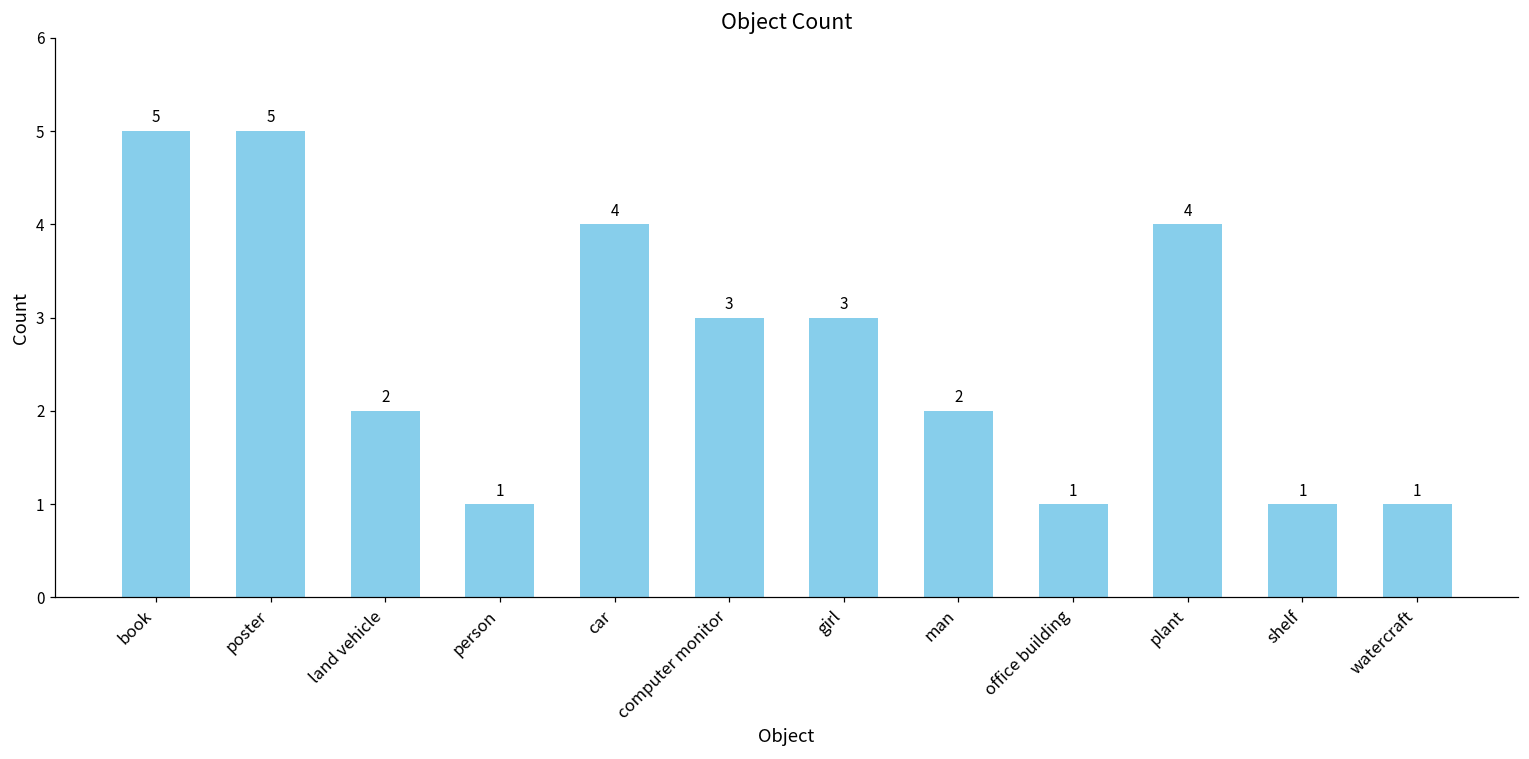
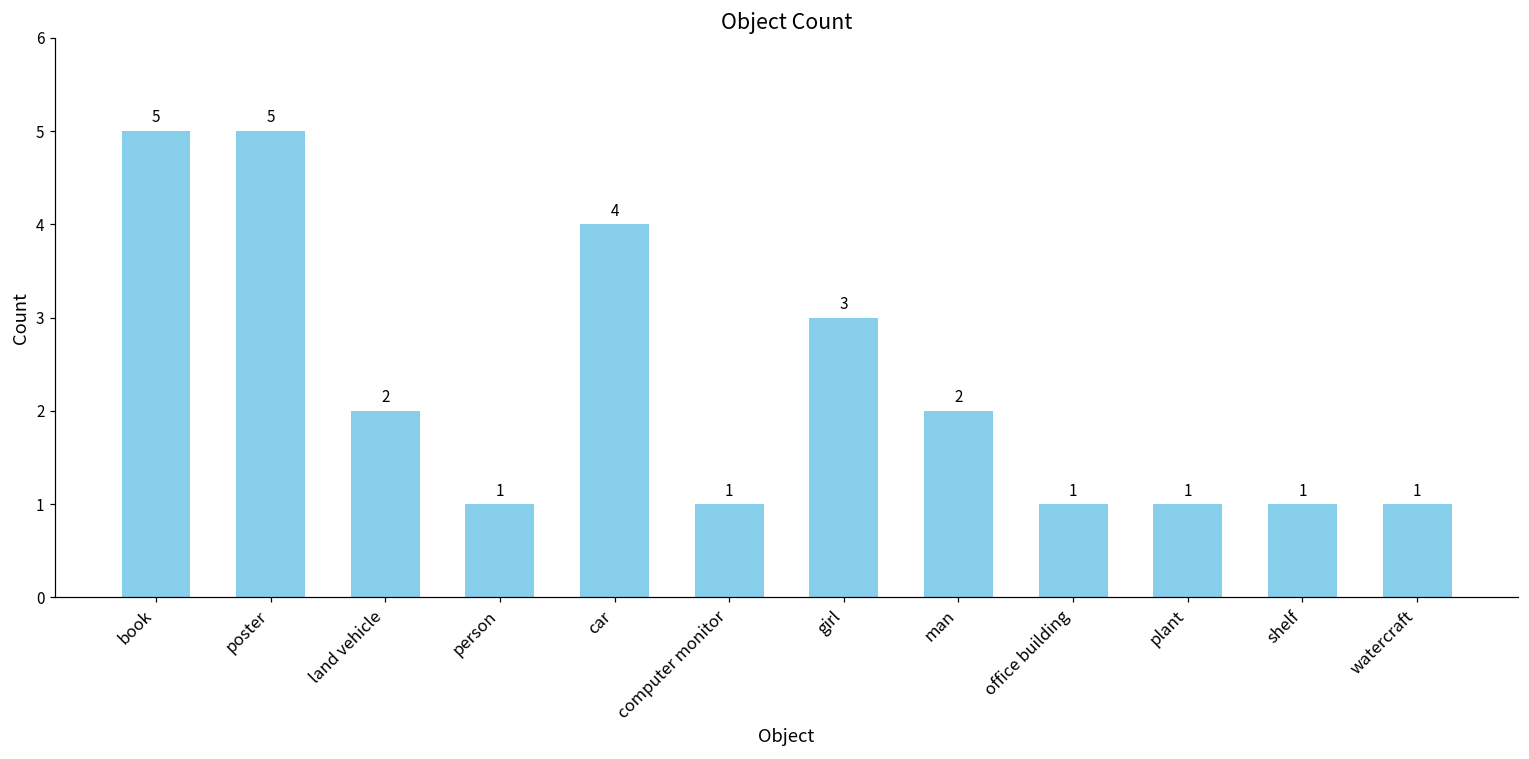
  {
    "book": 5,
    "poster": 5,
    "land vehicle": 2,
    "person": 1,
    "car": 4,
-   "computer monitor": 3,
+   "computer monitor": 1,
    "girl": 3,
    "man": 2,
    "office building": 1,
-   "plant": 4,
+   "plant": 1,
    "shelf": 1,
    "watercraft": 1
  }
